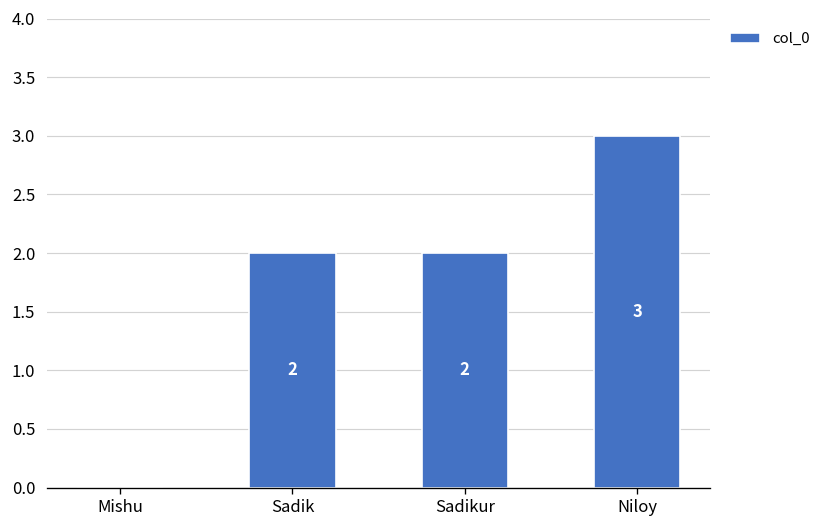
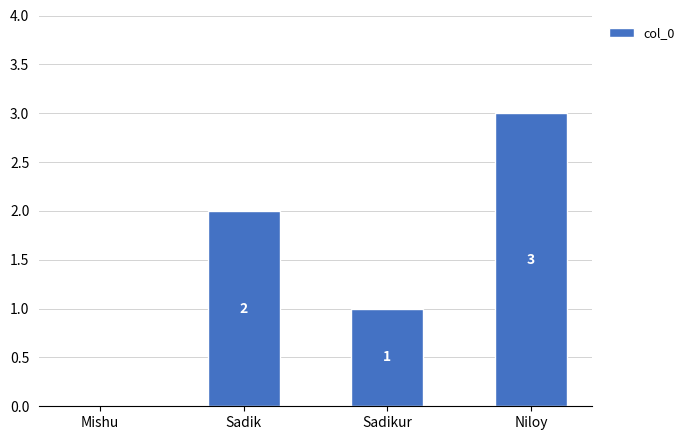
  {
    "Sadik": 2,
-   "Sadikur": 2,
+   "Sadikur": 1,
    "Niloy": 3
  }
